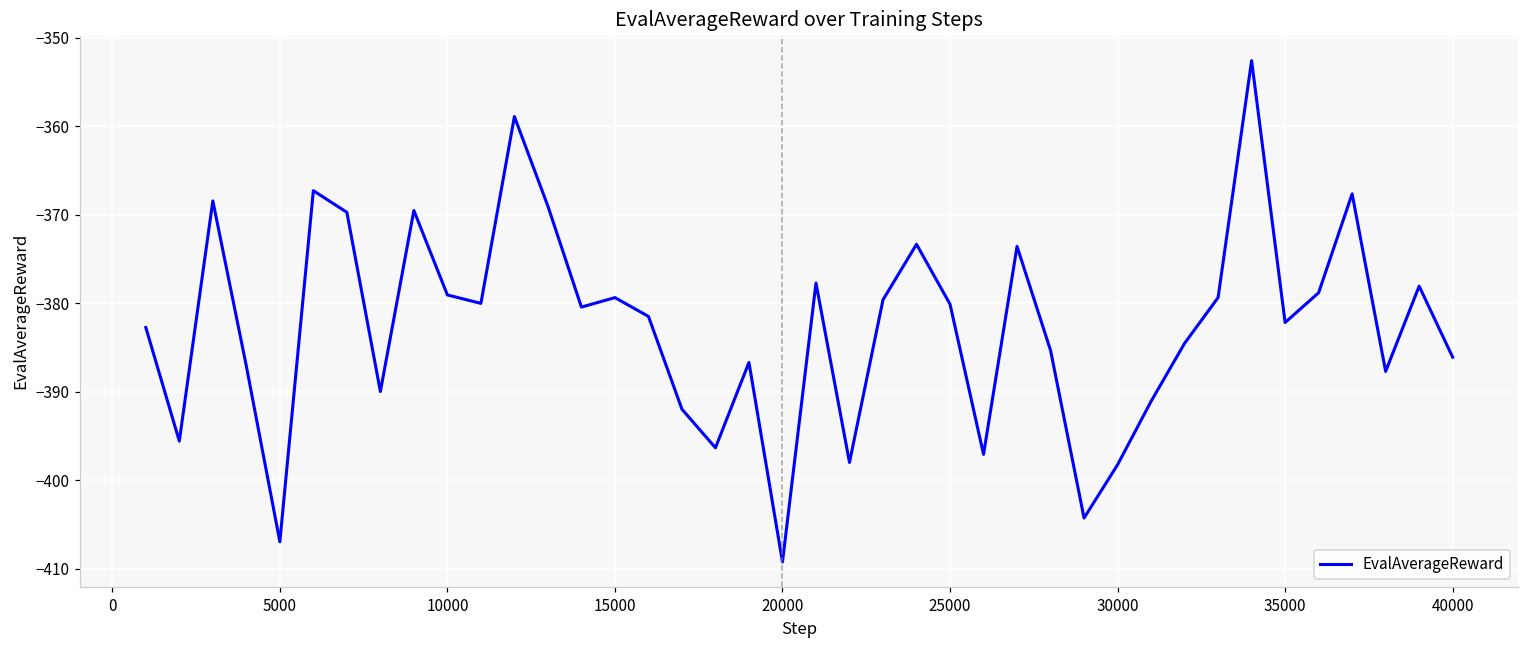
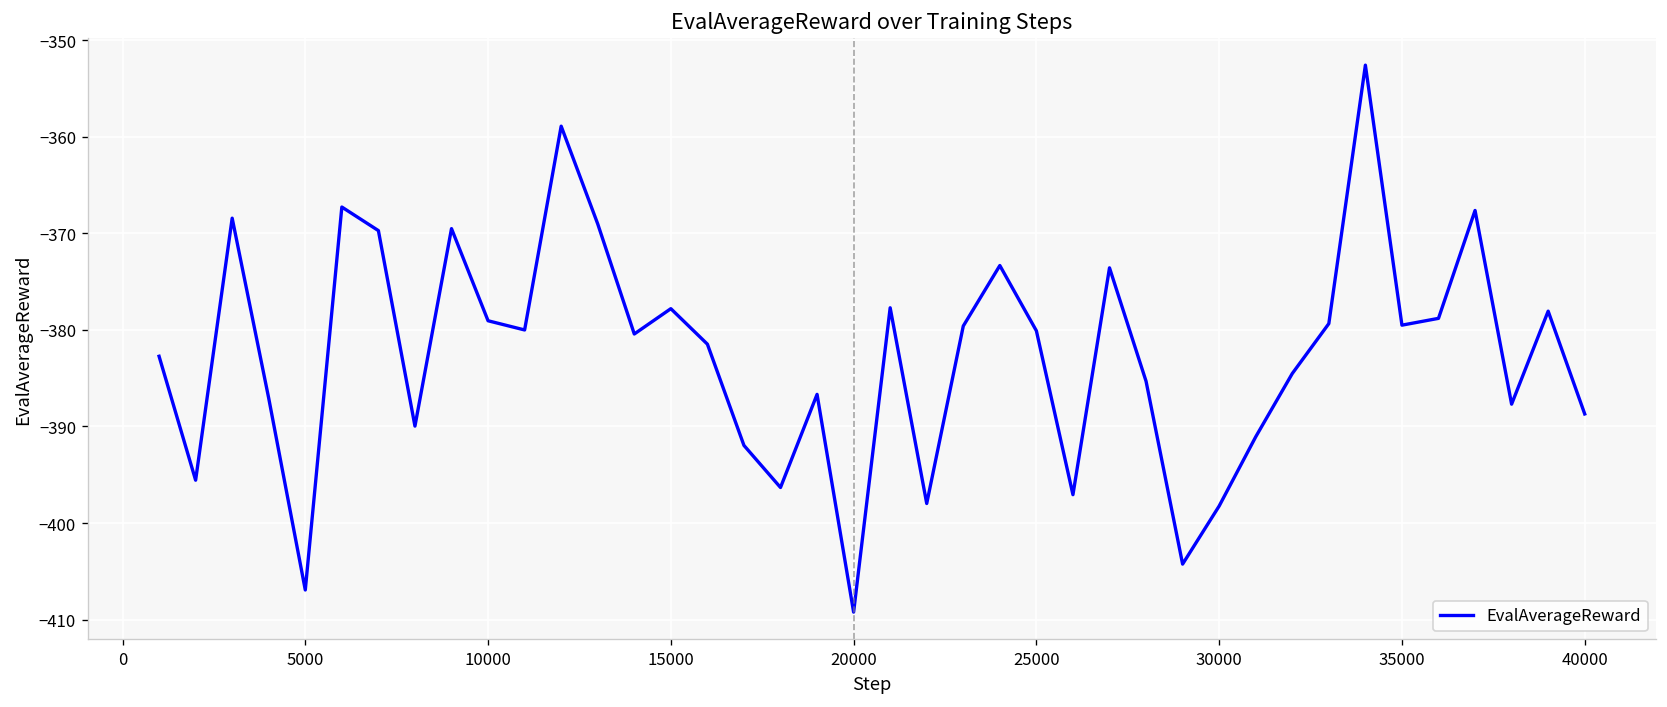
  {
    "5000": -407,
    "10000": -379,
-   "15000": -379,
+   "15000": -378,
    "20000": -409,
    "25000": -380,
    "30000": -398,
-   "35000": -382,
-   "40000": -386
+   "35000": -380,
+   "40000": -389
  }
